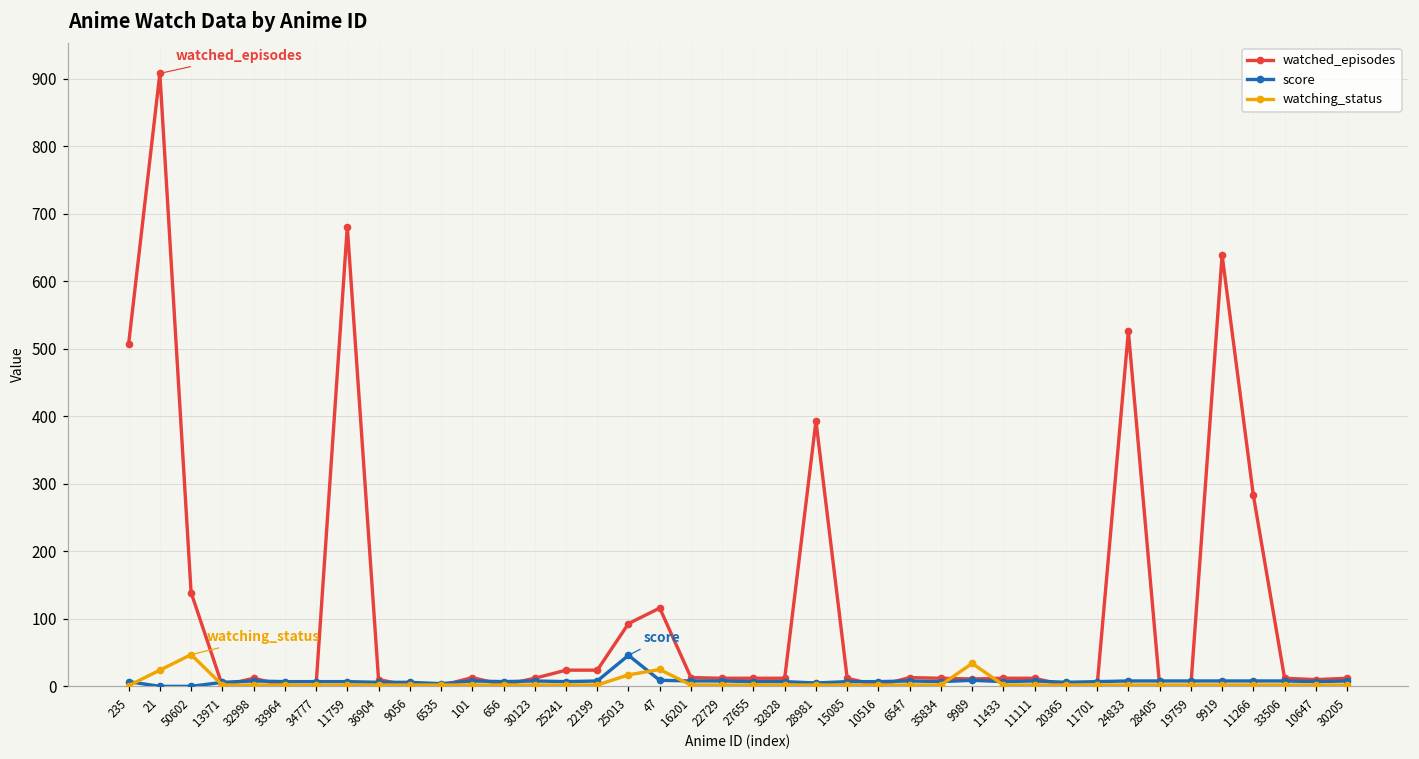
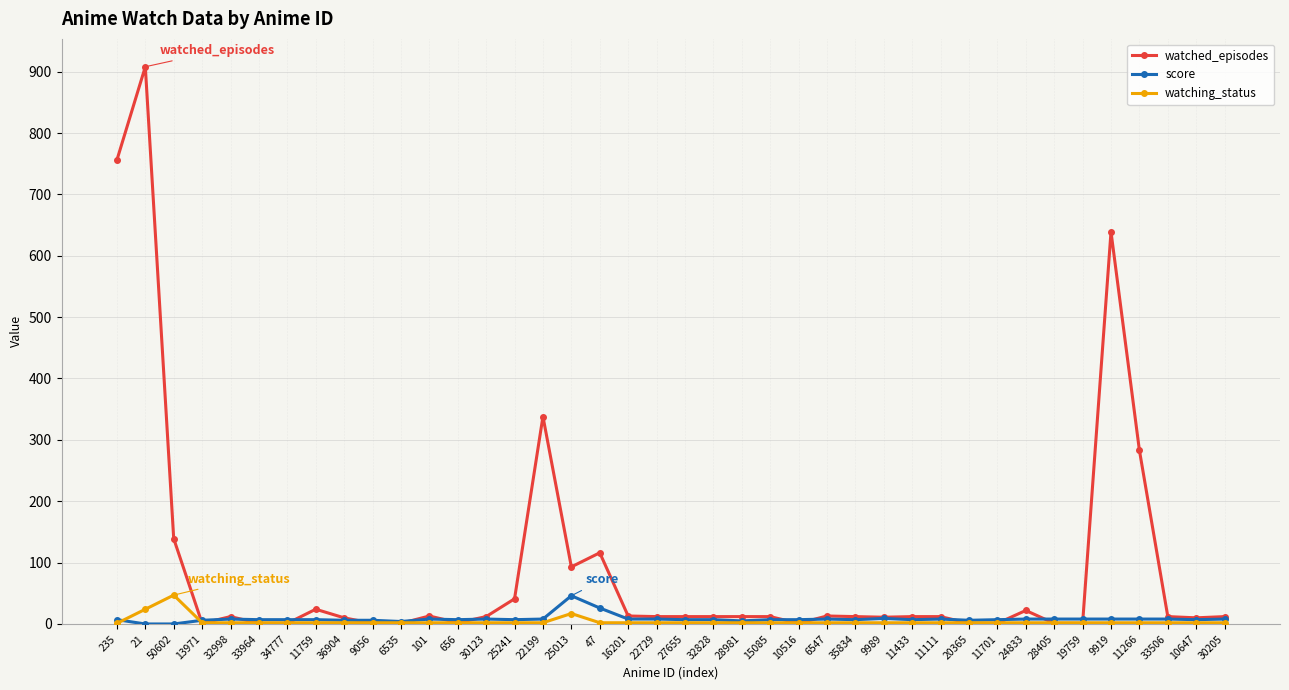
  {
    "watched_episodes": {
-     "235": 510,
+     "235": 760,
      "21": 910,
      "50602": 140,
-     "11759": 680,
+     "11759": 20,
      "101": 10,
-     "25241": 20,
-     "22199": 20,
+     "25241": 40,
+     "22199": 340,
      "25013": 90,
      "47": 120,
      "16201": 10,
      "27655": 10,
      "32828": 10,
-     "28981": 390,
+     "28981": 10,
      "15085": 10,
      "6547": 10,
      "35834": 10,
      "11433": 10,
-     "24833": 530,
+     "24833": 20,
      "9919": 640,
      "11266": 280
    },
    "score": {
      "235": 10,
      "21": 0,
      "50602": 0,
      "33964": 10,
      "34777": 10,
      "11759": 10,
      "101": 10,
      "656": 10,
      "25241": 10,
      "22199": 10,
      "25013": 50,
-     "47": 10,
+     "47": 30,
      "16201": 10,
      "27655": 10,
      "32828": 10,
      "15085": 10,
      "10516": 10,
      "6547": 10,
      "35834": 10,
      "11433": 10,
      "11701": 10,
      "24833": 10,
      "28405": 10,
      "19759": 10,
      "9919": 10,
      "11266": 10
    },
    "watching_status": {
      "235": 0,
      "21": 20,
      "50602": 50,
      "32998": 0,
      "11759": 0,
      "101": 0,
      "30123": 0,
      "25241": 0,
      "22199": 0,
      "25013": 20,
-     "47": 30,
+     "47": 0,
      "16201": 0,
      "22729": 0,
      "27655": 0,
      "32828": 0,
      "15085": 0,
      "6547": 0,
      "35834": 0,
-     "9989": 30,
+     "9989": 0,
      "11433": 0,
      "11111": 0,
      "24833": 0,
      "9919": 0,
      "11266": 0,
      "33506": 0,
      "10647": 0,
      "30205": 0
    }
  }
